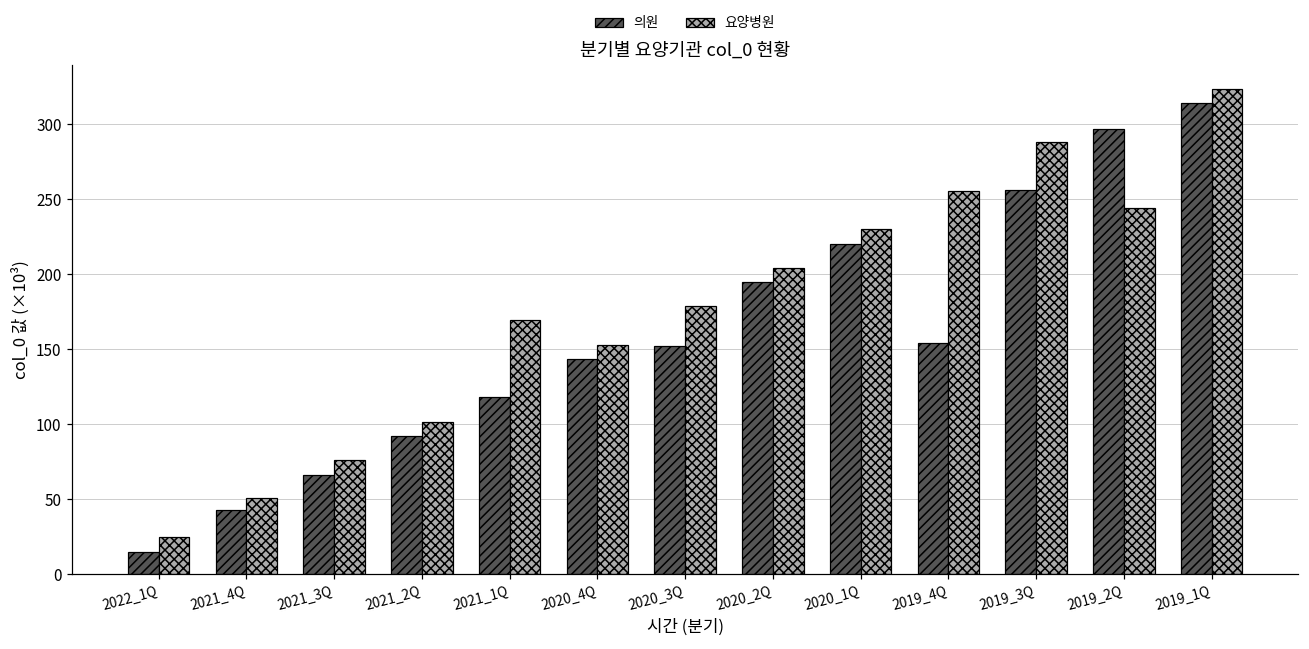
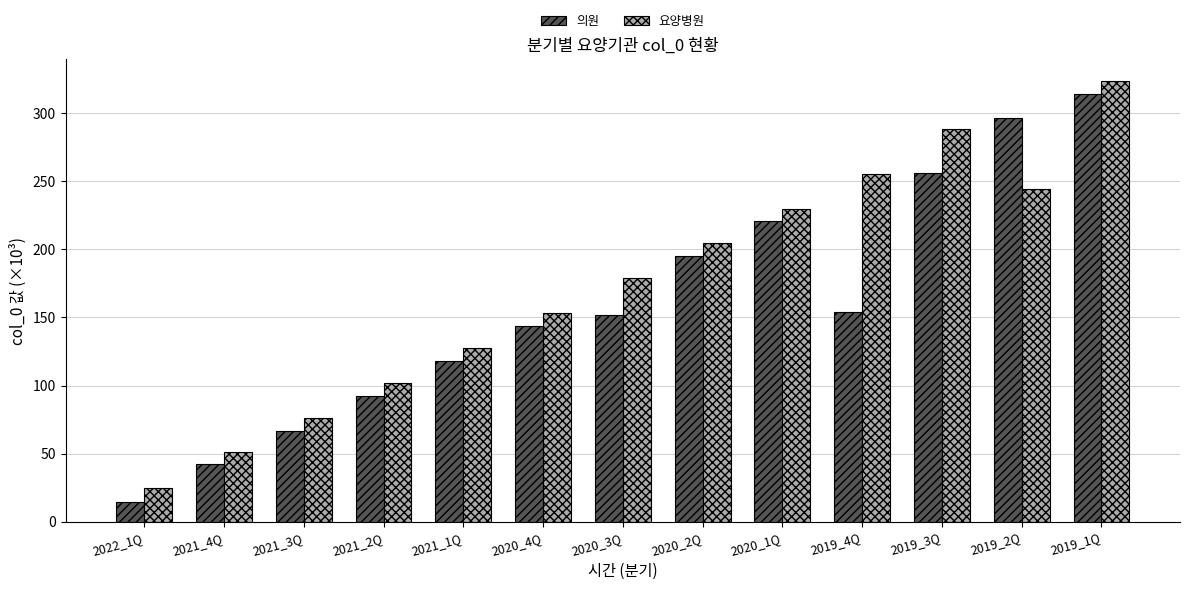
  {
    "의원": {
      "2022_1Q": 15,
      "2021_4Q": 42,
      "2021_3Q": 66,
      "2021_2Q": 92,
      "2021_1Q": 118,
      "2020_4Q": 144,
      "2020_3Q": 152,
      "2020_2Q": 195,
      "2020_1Q": 220,
      "2019_4Q": 154,
      "2019_3Q": 256,
      "2019_2Q": 297,
      "2019_1Q": 314
    },
    "요양병원": {
      "2022_1Q": 25,
      "2021_4Q": 51,
      "2021_3Q": 76,
      "2021_2Q": 102,
-     "2021_1Q": 169,
+     "2021_1Q": 127,
      "2020_4Q": 153,
      "2020_3Q": 179,
      "2020_2Q": 204,
      "2020_1Q": 230,
      "2019_4Q": 255,
      "2019_3Q": 288,
      "2019_2Q": 244,
      "2019_1Q": 323
    }
  }
